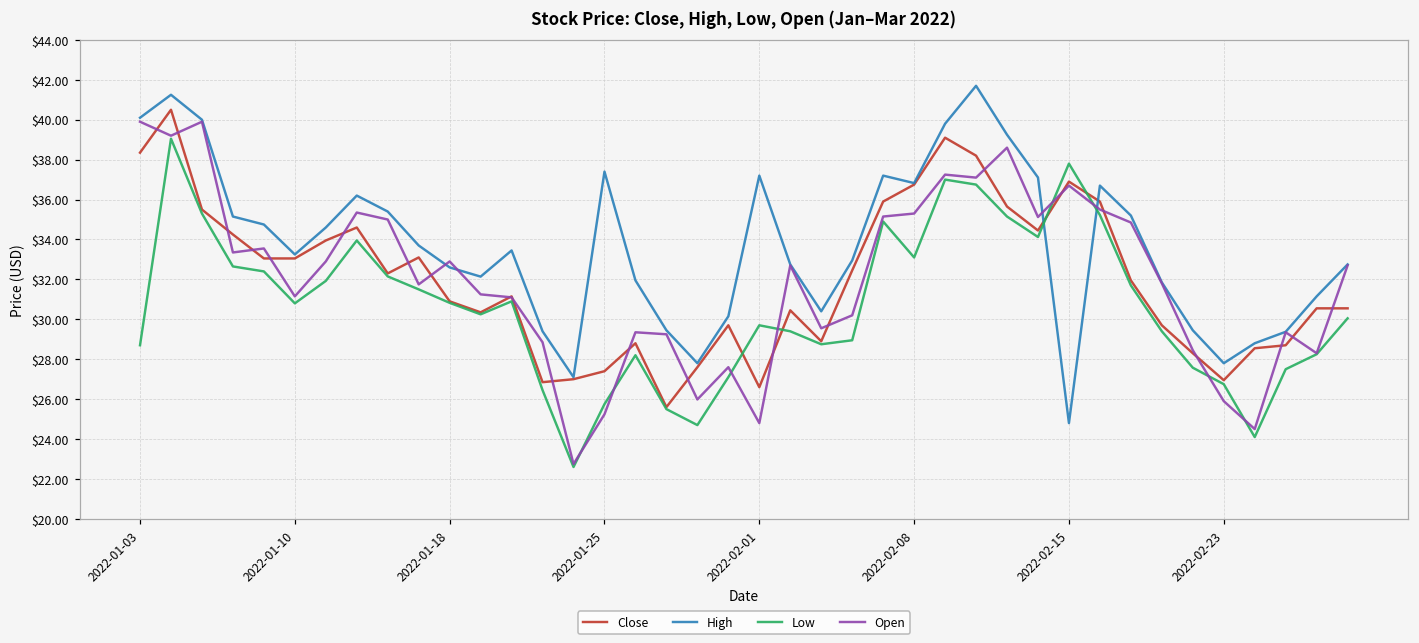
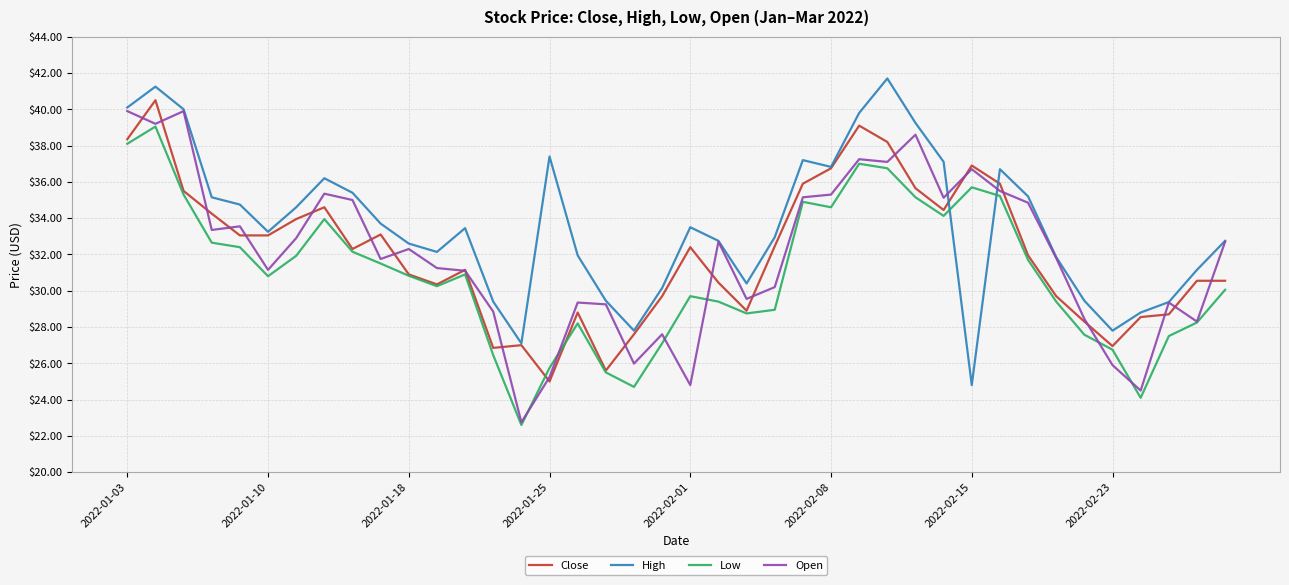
  {
    "Close": {
      "2022-01-03": "$38.4",
      "2022-01-10": "$33.1",
-     "2022-01-25": "$27.4",
-     "2022-02-01": "$26.6",
+     "2022-01-25": "$25.0",
+     "2022-02-01": "$32.4",
      "2022-02-15": "$36.9",
      "2022-02-23": "$27.0"
    },
    "High": {
      "2022-01-03": "$40.1",
      "2022-01-10": "$33.2",
      "2022-01-18": "$32.6",
      "2022-01-25": "$37.4",
-     "2022-02-01": "$37.2",
+     "2022-02-01": "$33.5",
      "2022-02-15": "$24.8",
      "2022-02-23": "$27.8"
    },
    "Low": {
-     "2022-01-03": "$28.7",
+     "2022-01-03": "$38.1",
      "2022-01-10": "$30.8",
      "2022-01-25": "$25.8",
      "2022-02-01": "$29.7",
-     "2022-02-08": "$33.1",
-     "2022-02-15": "$37.8",
+     "2022-02-08": "$34.6",
+     "2022-02-15": "$35.7",
      "2022-02-23": "$26.8"
    },
    "Open": {
      "2022-01-03": "$39.9",
      "2022-01-10": "$31.2",
-     "2022-01-18": "$32.9",
+     "2022-01-18": "$32.3",
      "2022-01-25": "$25.2",
      "2022-02-01": "$24.8",
      "2022-02-08": "$35.3",
      "2022-02-15": "$36.7",
      "2022-02-23": "$25.9"
    }
  }
